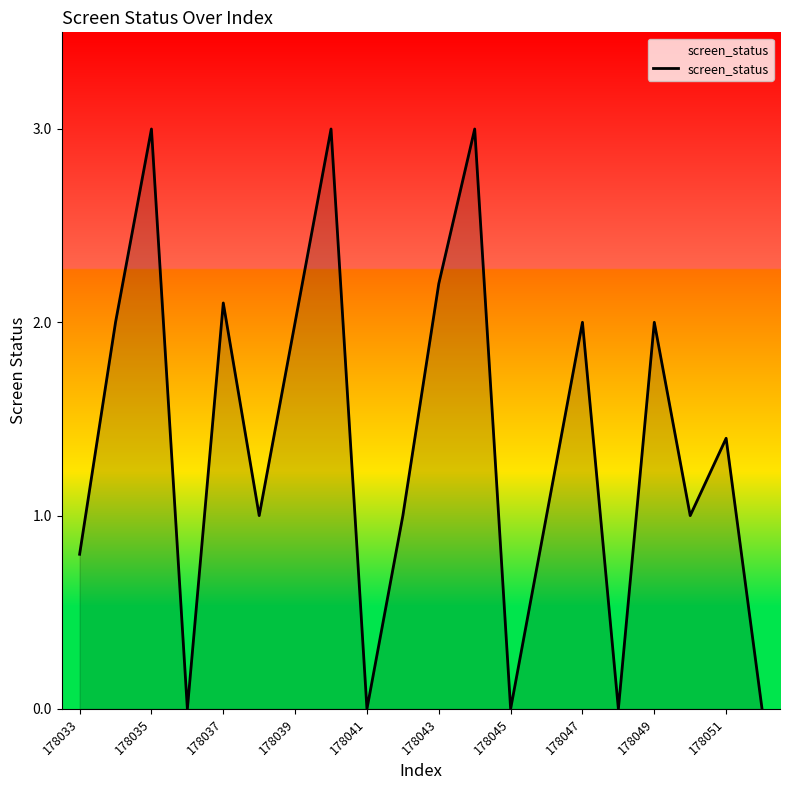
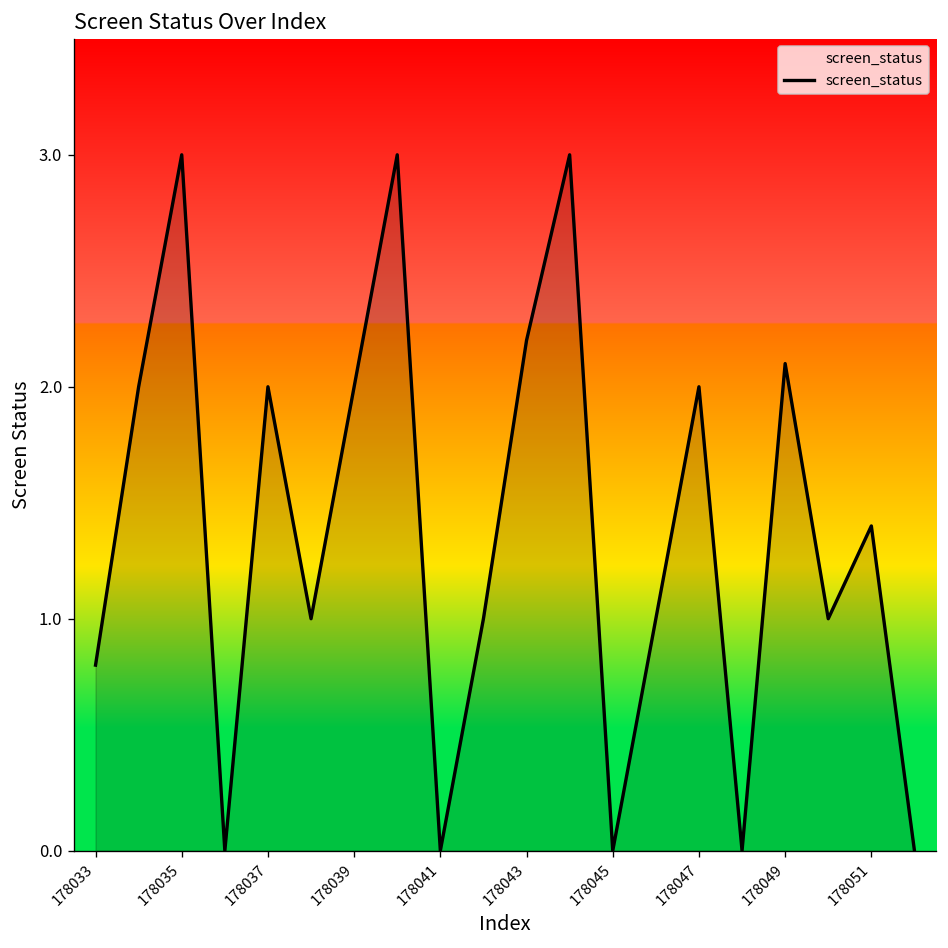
  {
    "178033": 0.8,
    "178035": 3.0,
-   "178037": 2.1,
+   "178037": 2.0,
    "178039": 2.0,
    "178041": 0.0,
    "178043": 2.2,
    "178045": 0.0,
    "178047": 2.0,
-   "178049": 2.0,
+   "178049": 2.1,
    "178051": 1.4
  }
